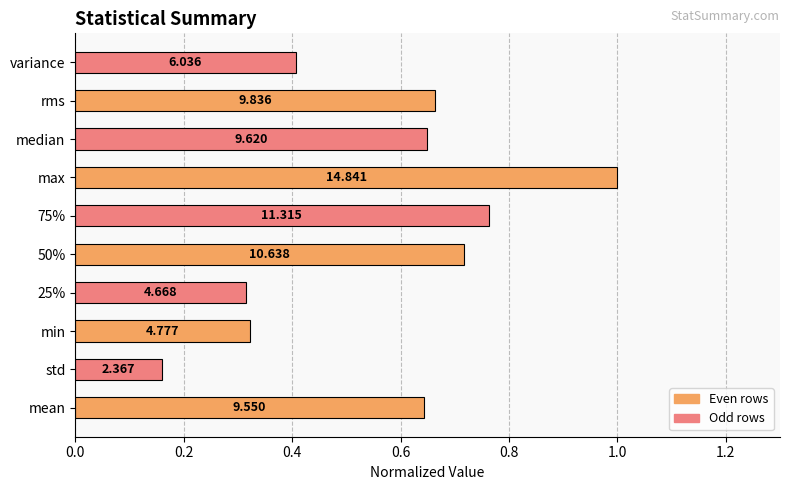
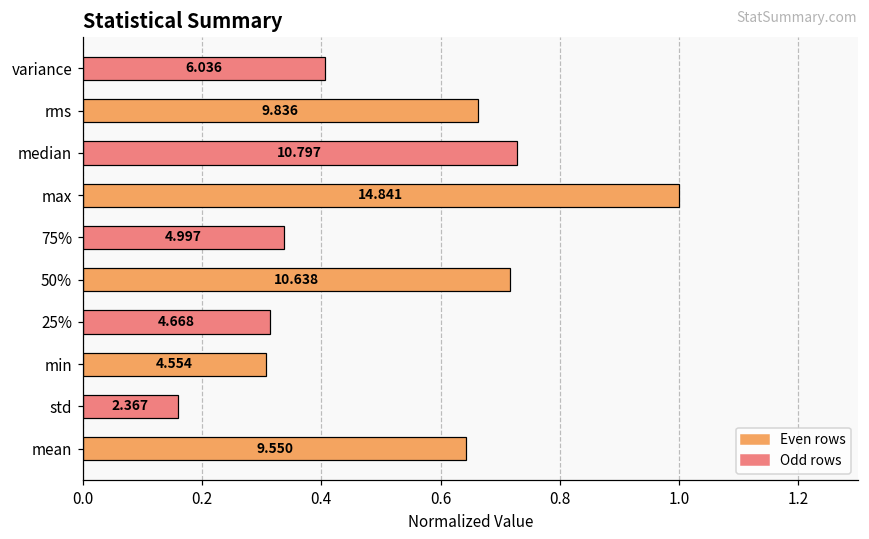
  {
-   "median": 9.620,
-   "75%": 11.315,
-   "min": 4.777
+   "median": 10.797,
+   "75%": 4.997,
+   "min": 4.554
  }
